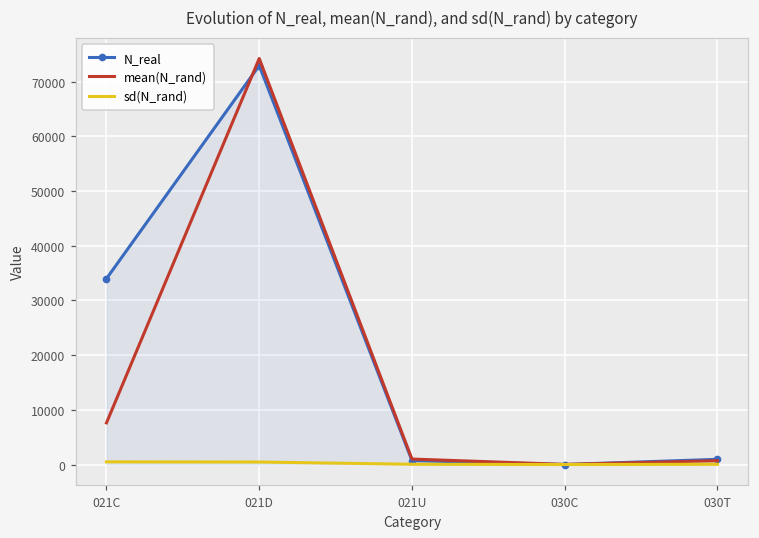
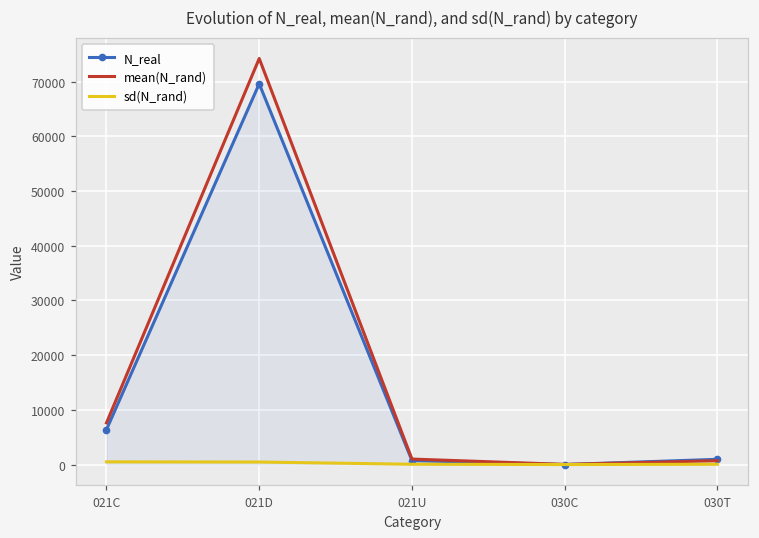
  {
    "N_real": {
-     "021C": 34000,
-     "021D": 73000
+     "021C": 6000,
+     "021D": 70000
    },
    "mean(N_rand)": {
      "021C": 8000,
      "021D": 74000
    },
    "sd(N_rand)": {
      "021C": 0,
      "021D": 0,
      "021U": 0,
      "030T": 0
    }
  }
